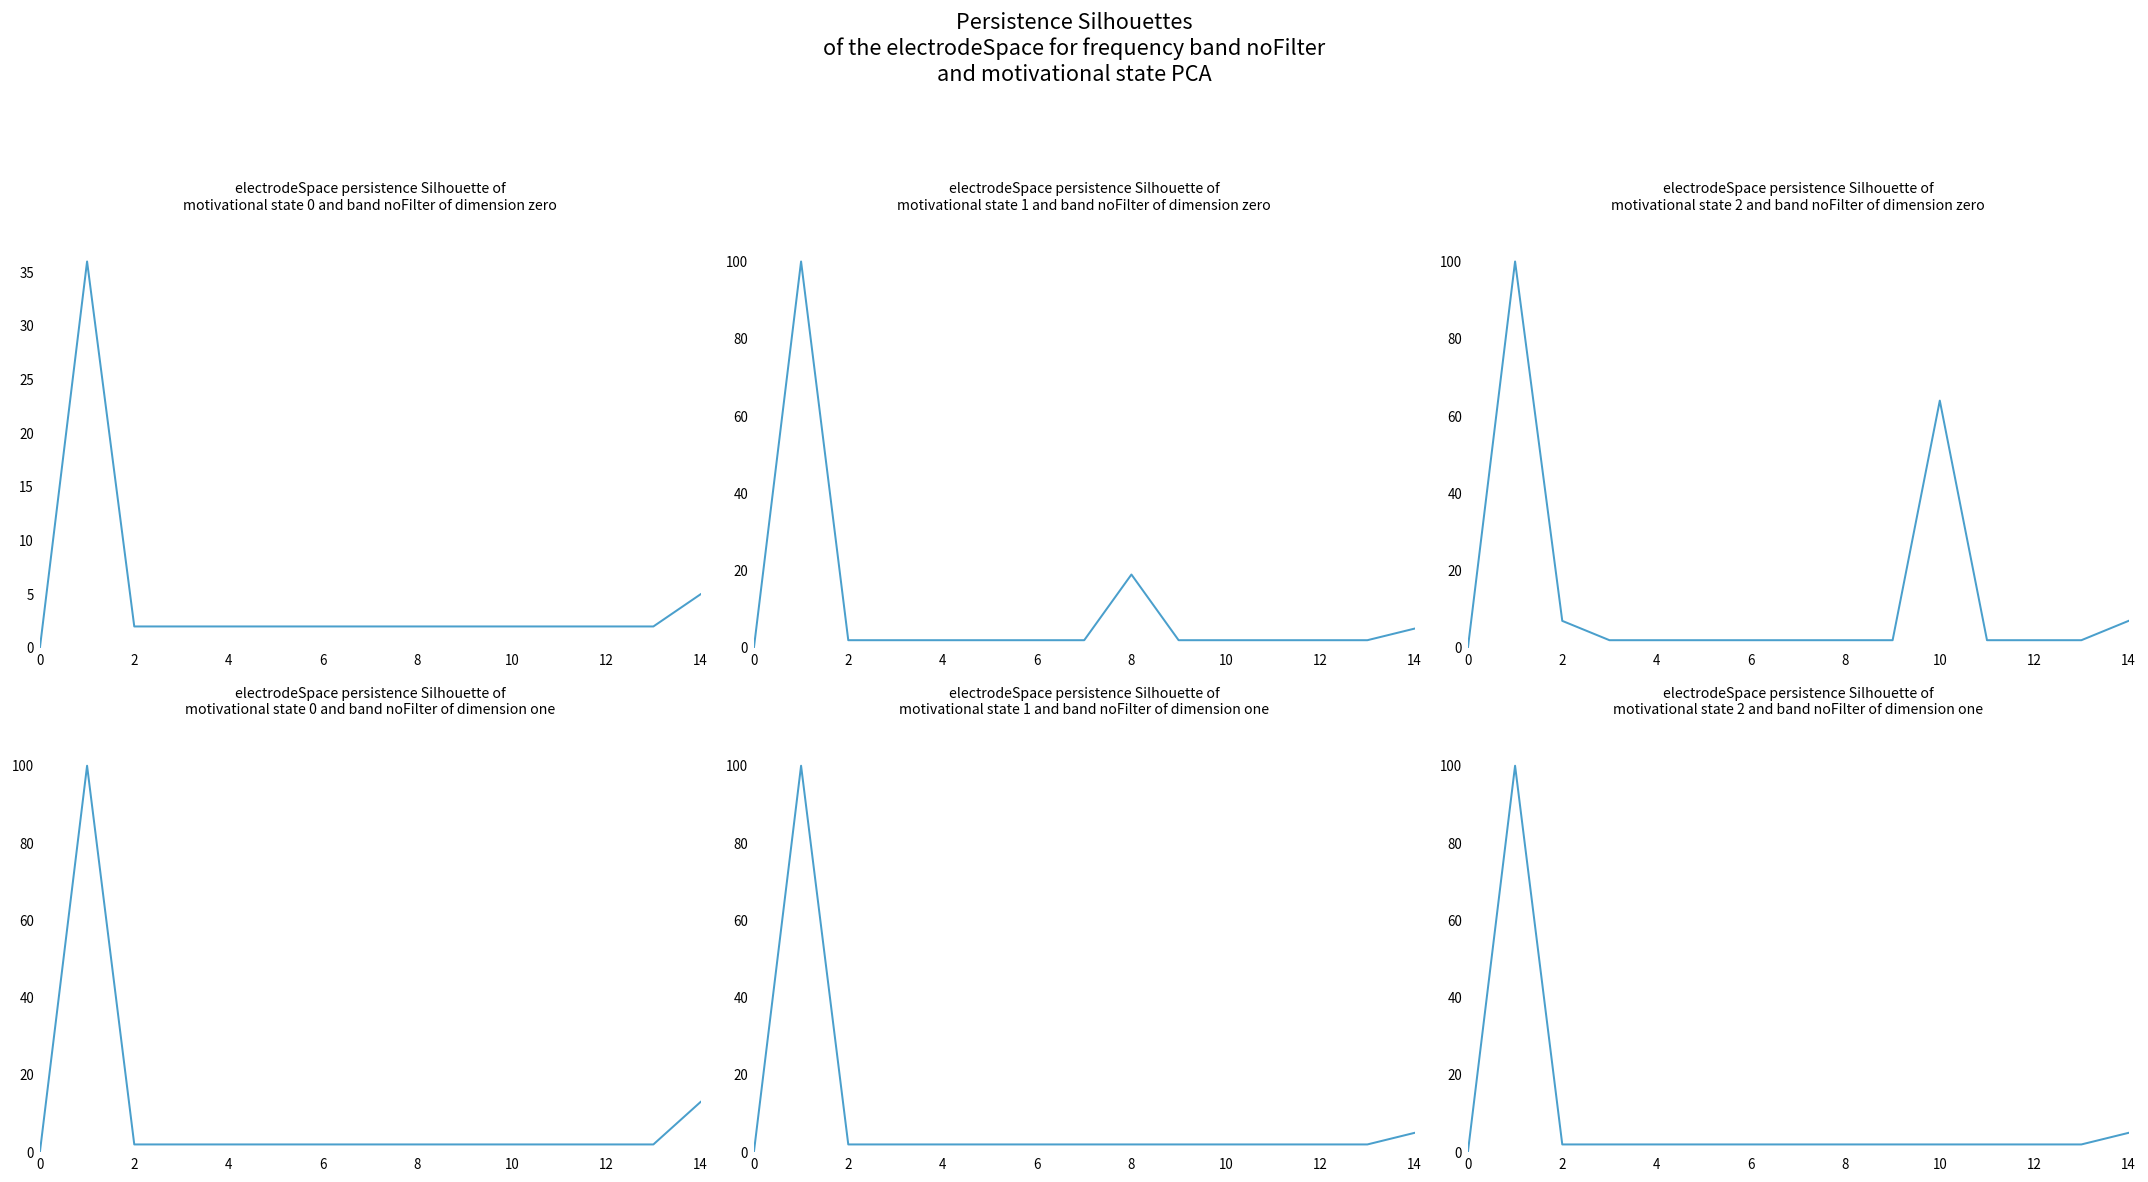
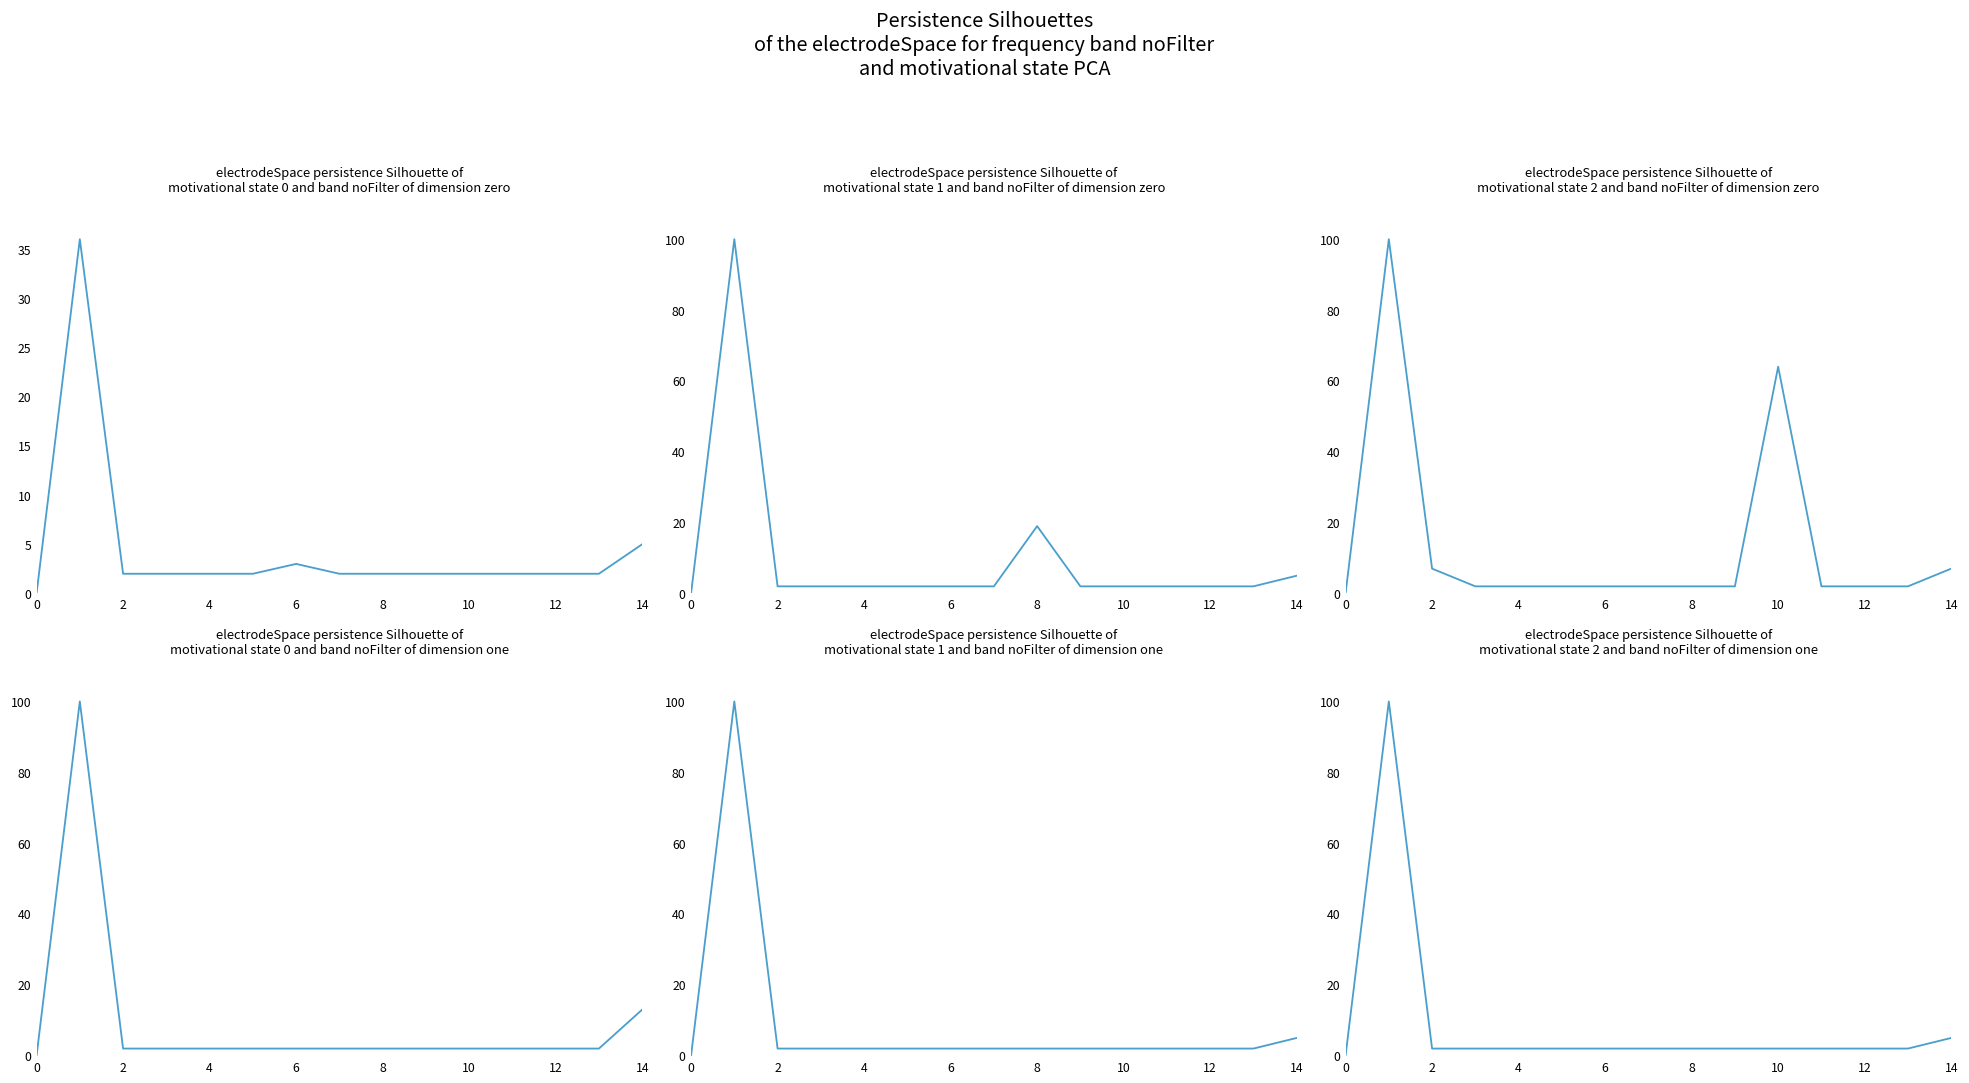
  {
    "electrodeSpace persistence Silhouette of motivational state 0 and band noFilter of dimension zero": {
      "0": 0,
      "2": 2,
      "4": 2,
-     "6": 2,
+     "6": 3,
      "8": 2,
      "10": 2,
      "12": 2,
      "14": 5
    },
    "electrodeSpace persistence Silhouette of motivational state 1 and band noFilter of dimension zero": {
      "0": 0,
      "2": 2,
      "4": 2,
      "6": 2,
      "8": 19,
      "10": 2,
      "12": 2,
      "14": 5
    },
    "electrodeSpace persistence Silhouette of motivational state 2 and band noFilter of dimension zero": {
      "0": 0,
      "2": 7,
      "4": 2,
      "6": 2,
      "8": 2,
      "10": 64,
      "12": 2,
      "14": 7
    },
    "electrodeSpace persistence Silhouette of motivational state 0 and band noFilter of dimension one": {
      "0": 0,
      "2": 2,
      "4": 2,
      "6": 2,
      "8": 2,
      "10": 2,
      "12": 2,
      "14": 13
    },
    "electrodeSpace persistence Silhouette of motivational state 1 and band noFilter of dimension one": {
      "0": 0,
      "2": 2,
      "4": 2,
      "6": 2,
      "8": 2,
      "10": 2,
      "12": 2,
      "14": 5
    },
    "electrodeSpace persistence Silhouette of motivational state 2 and band noFilter of dimension one": {
      "0": 0,
      "2": 2,
      "4": 2,
      "6": 2,
      "8": 2,
      "10": 2,
      "12": 2,
      "14": 5
    }
  }
